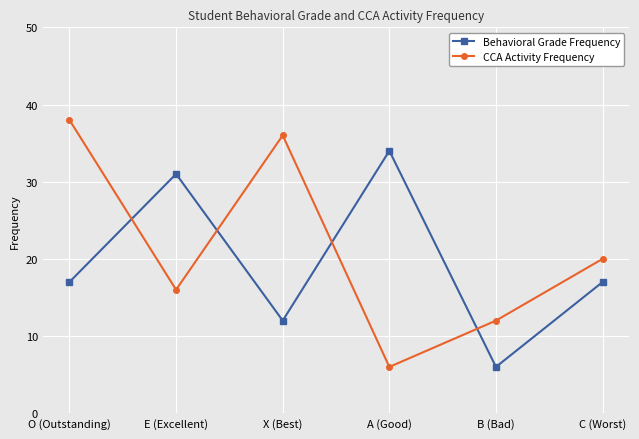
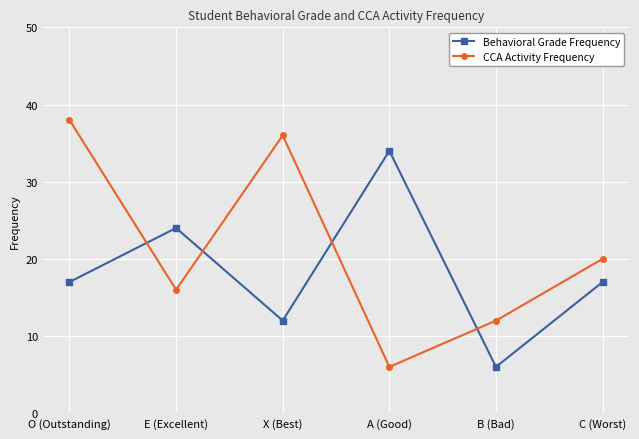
  {
    "Behavioral Grade Frequency": {
      "O (Outstanding)": 17,
-     "E (Excellent)": 31,
+     "E (Excellent)": 24,
      "X (Best)": 12,
      "A (Good)": 34,
      "B (Bad)": 6,
      "C (Worst)": 17
    },
    "CCA Activity Frequency": {
      "O (Outstanding)": 38,
      "E (Excellent)": 16,
      "X (Best)": 36,
      "A (Good)": 6,
      "B (Bad)": 12,
      "C (Worst)": 20
    }
  }
